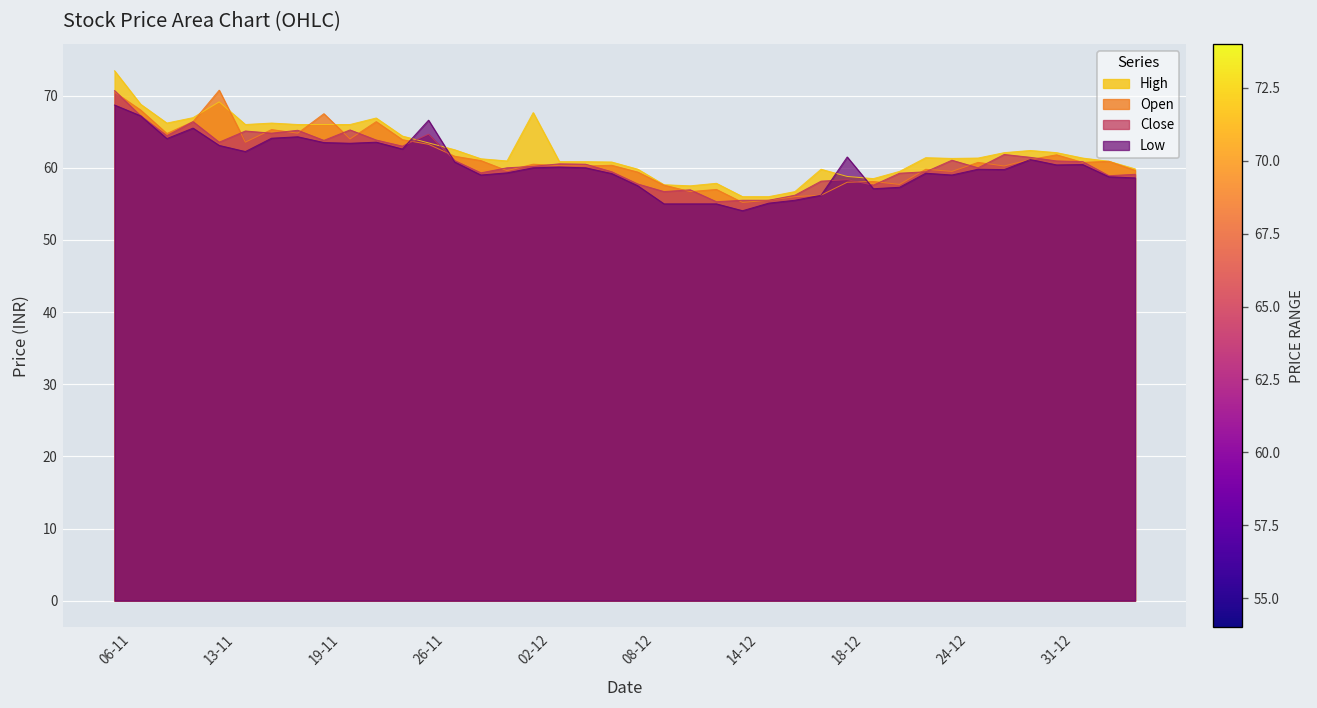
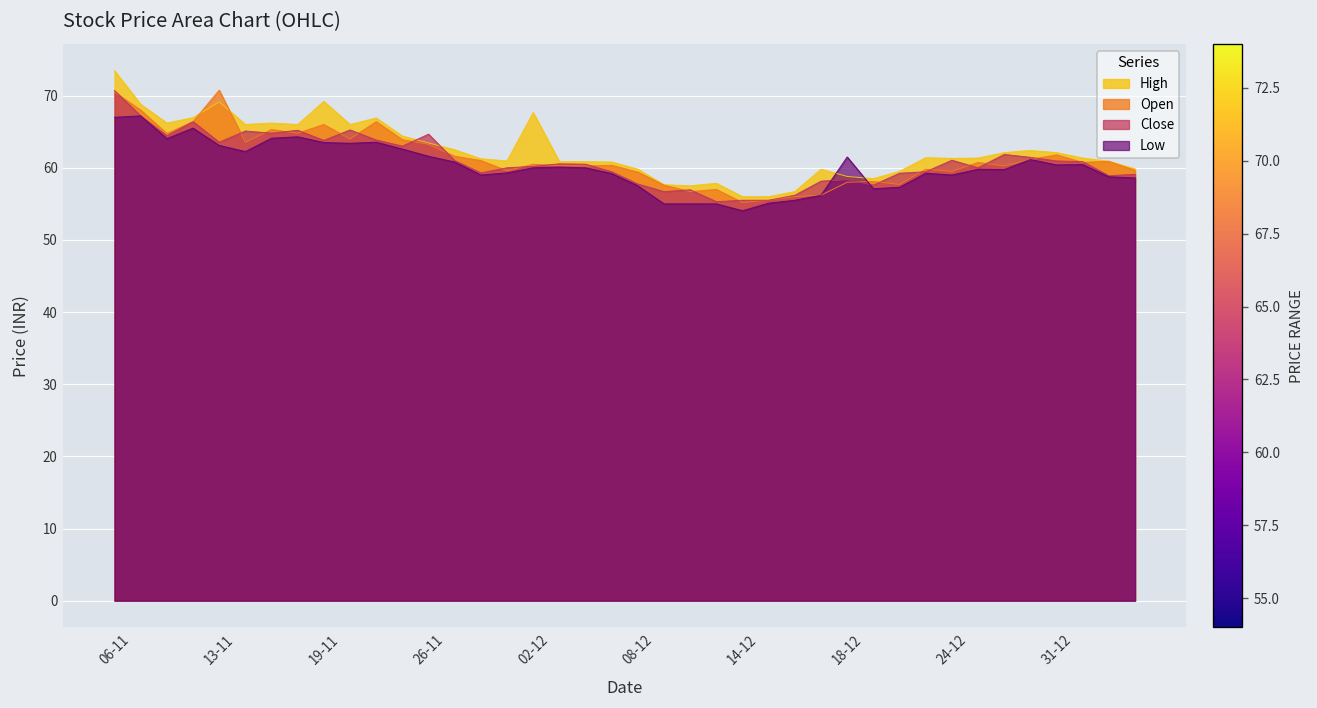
  {
    "High": {
      "06-11": 73,
      "13-11": 69,
-     "19-11": 66,
+     "19-11": 69,
      "02-12": 68,
      "14-12": 56,
      "18-12": 59
    },
    "Open": {
      "13-11": 71,
-     "19-11": 68,
+     "19-11": 66,
      "24-12": 60
    },
    "Close": {
      "13-11": 64,
      "26-11": 65,
      "31-12": 61
    },
    "Low": {
-     "06-11": 69,
+     "06-11": 67,
      "13-11": 63,
-     "26-11": 67,
+     "26-11": 62,
      "14-12": 54,
      "18-12": 62,
      "24-12": 59,
      "31-12": 60
    }
  }
